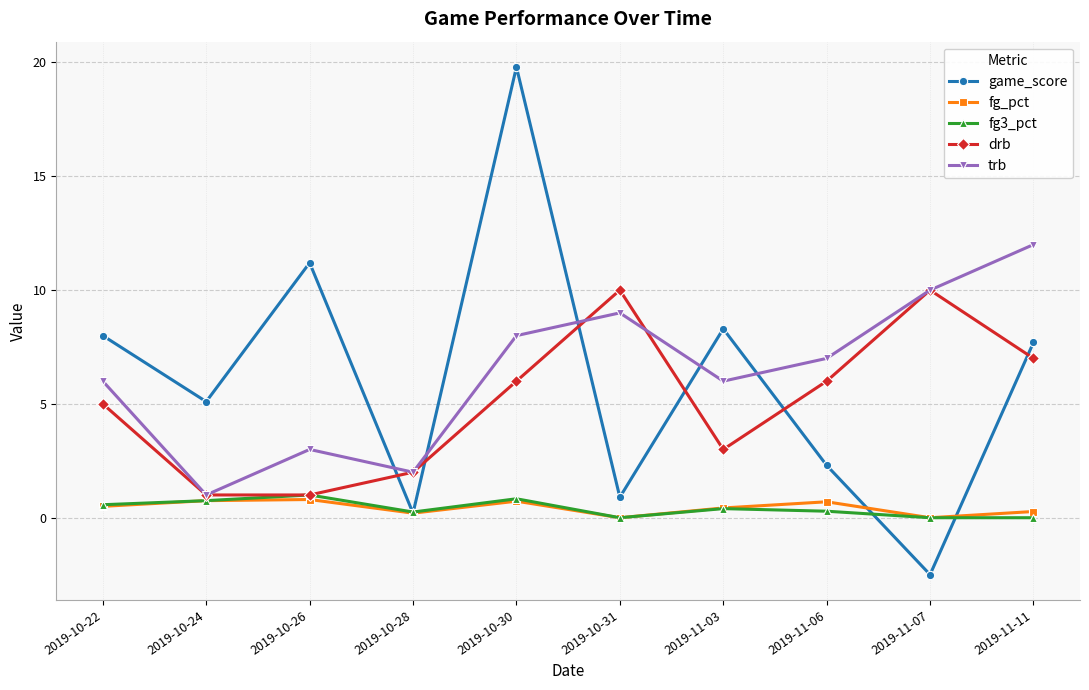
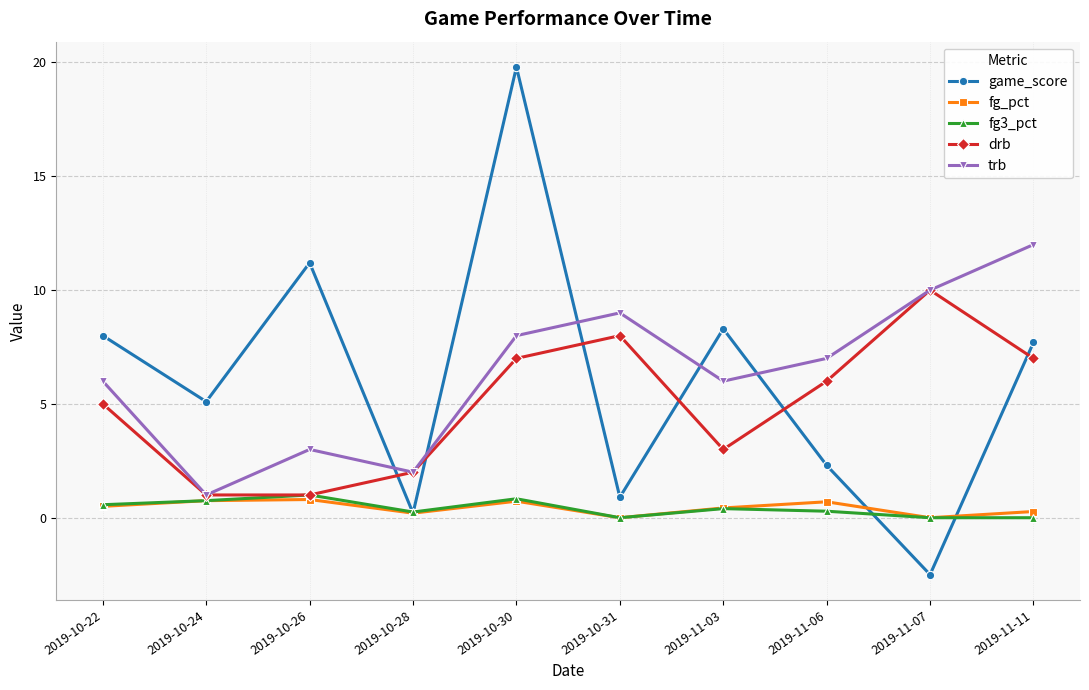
  {
    "game_score": {
      "2019-10-22": 8,
      "2019-10-24": 5,
      "2019-10-26": 11.2,
      "2019-10-30": 19.8,
      "2019-10-31": 1,
      "2019-11-03": 8.3,
      "2019-11-06": 2.3,
      "2019-11-07": -2.5,
      "2019-11-11": 7.7
    },
    "fg_pct": {
      "2019-10-26": 0.8,
      "2019-11-06": 0.7,
      "2019-11-11": 0.3
    },
    "fg3_pct": {
      "2019-11-06": 0.3,
      "2019-11-11": 0
    },
    "drb": {
      "2019-10-22": 5,
-     "2019-10-30": 6,
-     "2019-10-31": 10,
+     "2019-10-30": 7,
+     "2019-10-31": 8,
      "2019-11-03": 3,
      "2019-11-06": 6,
      "2019-11-11": 7
    },
    "trb": {
      "2019-10-22": 6,
      "2019-10-26": 3,
      "2019-10-30": 8,
      "2019-10-31": 9,
      "2019-11-03": 6,
      "2019-11-06": 7,
      "2019-11-11": 12
    }
  }
